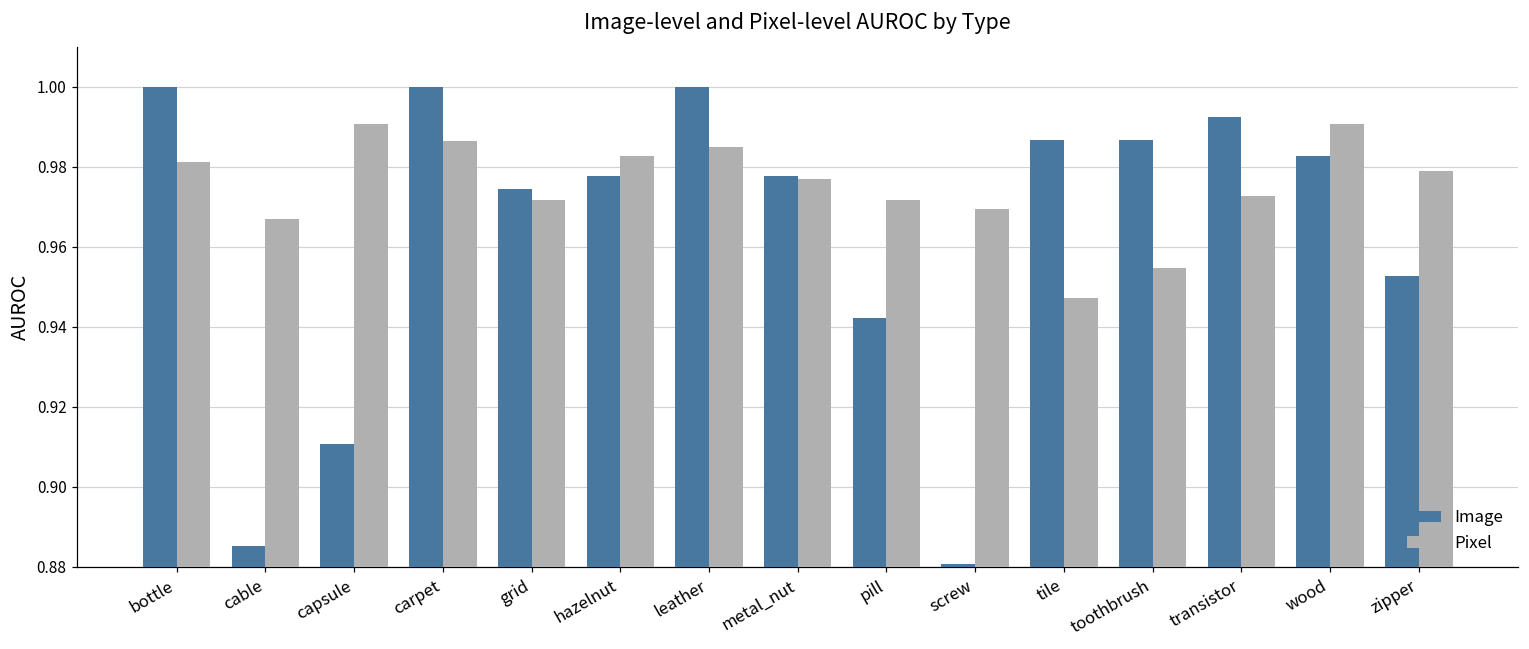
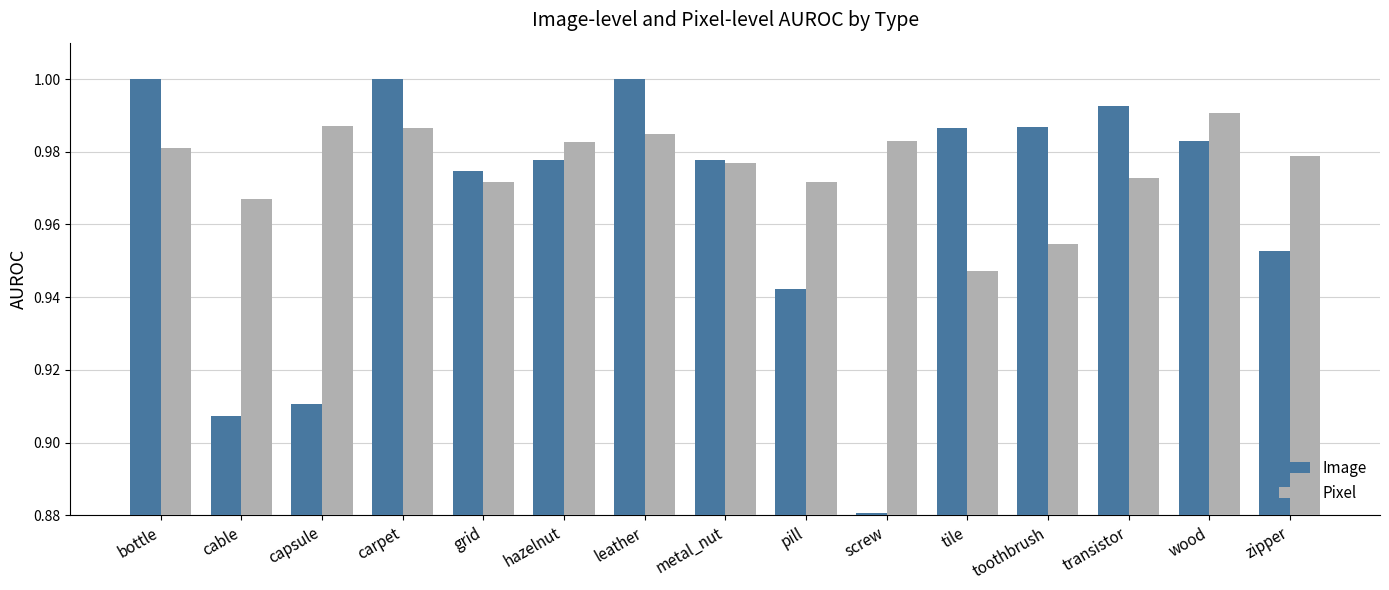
  {
    "Image": {
      "bottle": 1.000,
-     "cable": 0.885,
+     "cable": 0.907,
      "capsule": 0.911,
      "carpet": 1.000,
      "grid": 0.975,
      "hazelnut": 0.978,
      "leather": 1.000,
      "metal_nut": 0.978,
      "pill": 0.942,
      "screw": 0.881,
      "tile": 0.987,
      "toothbrush": 0.987,
      "transistor": 0.993,
      "wood": 0.983,
      "zipper": 0.953
    },
    "Pixel": {
      "bottle": 0.981,
      "cable": 0.967,
-     "capsule": 0.991,
+     "capsule": 0.987,
      "carpet": 0.987,
      "grid": 0.972,
      "hazelnut": 0.983,
      "leather": 0.985,
      "metal_nut": 0.977,
      "pill": 0.972,
-     "screw": 0.970,
+     "screw": 0.983,
      "tile": 0.947,
      "toothbrush": 0.955,
      "transistor": 0.973,
      "wood": 0.991,
      "zipper": 0.979
    }
  }
